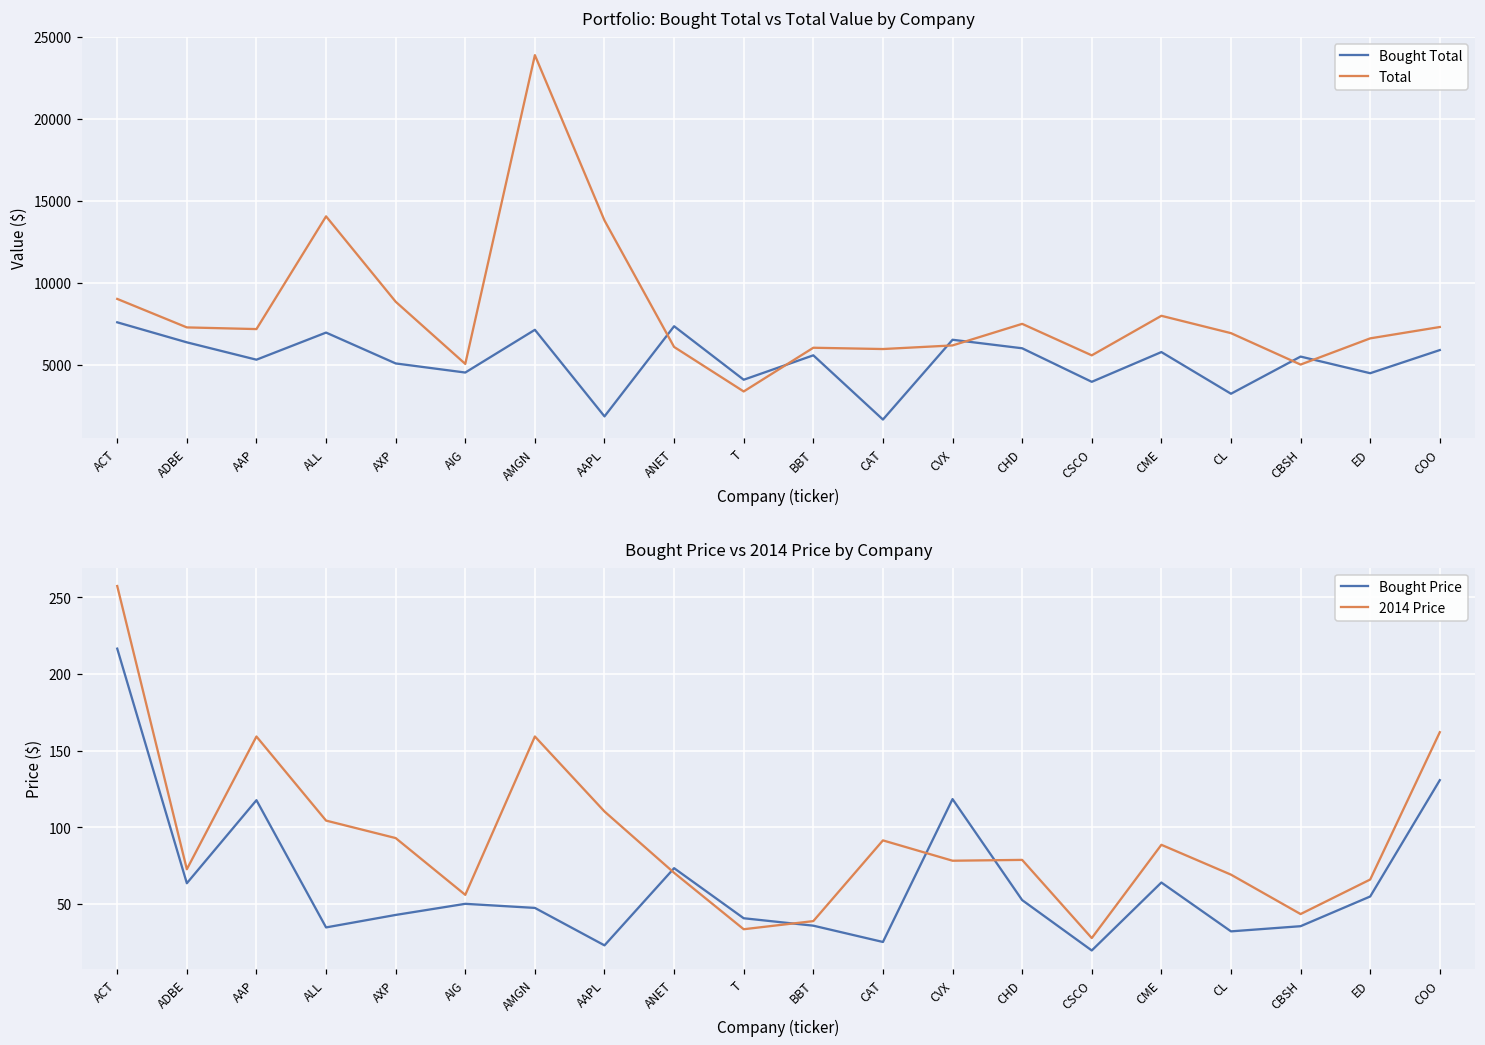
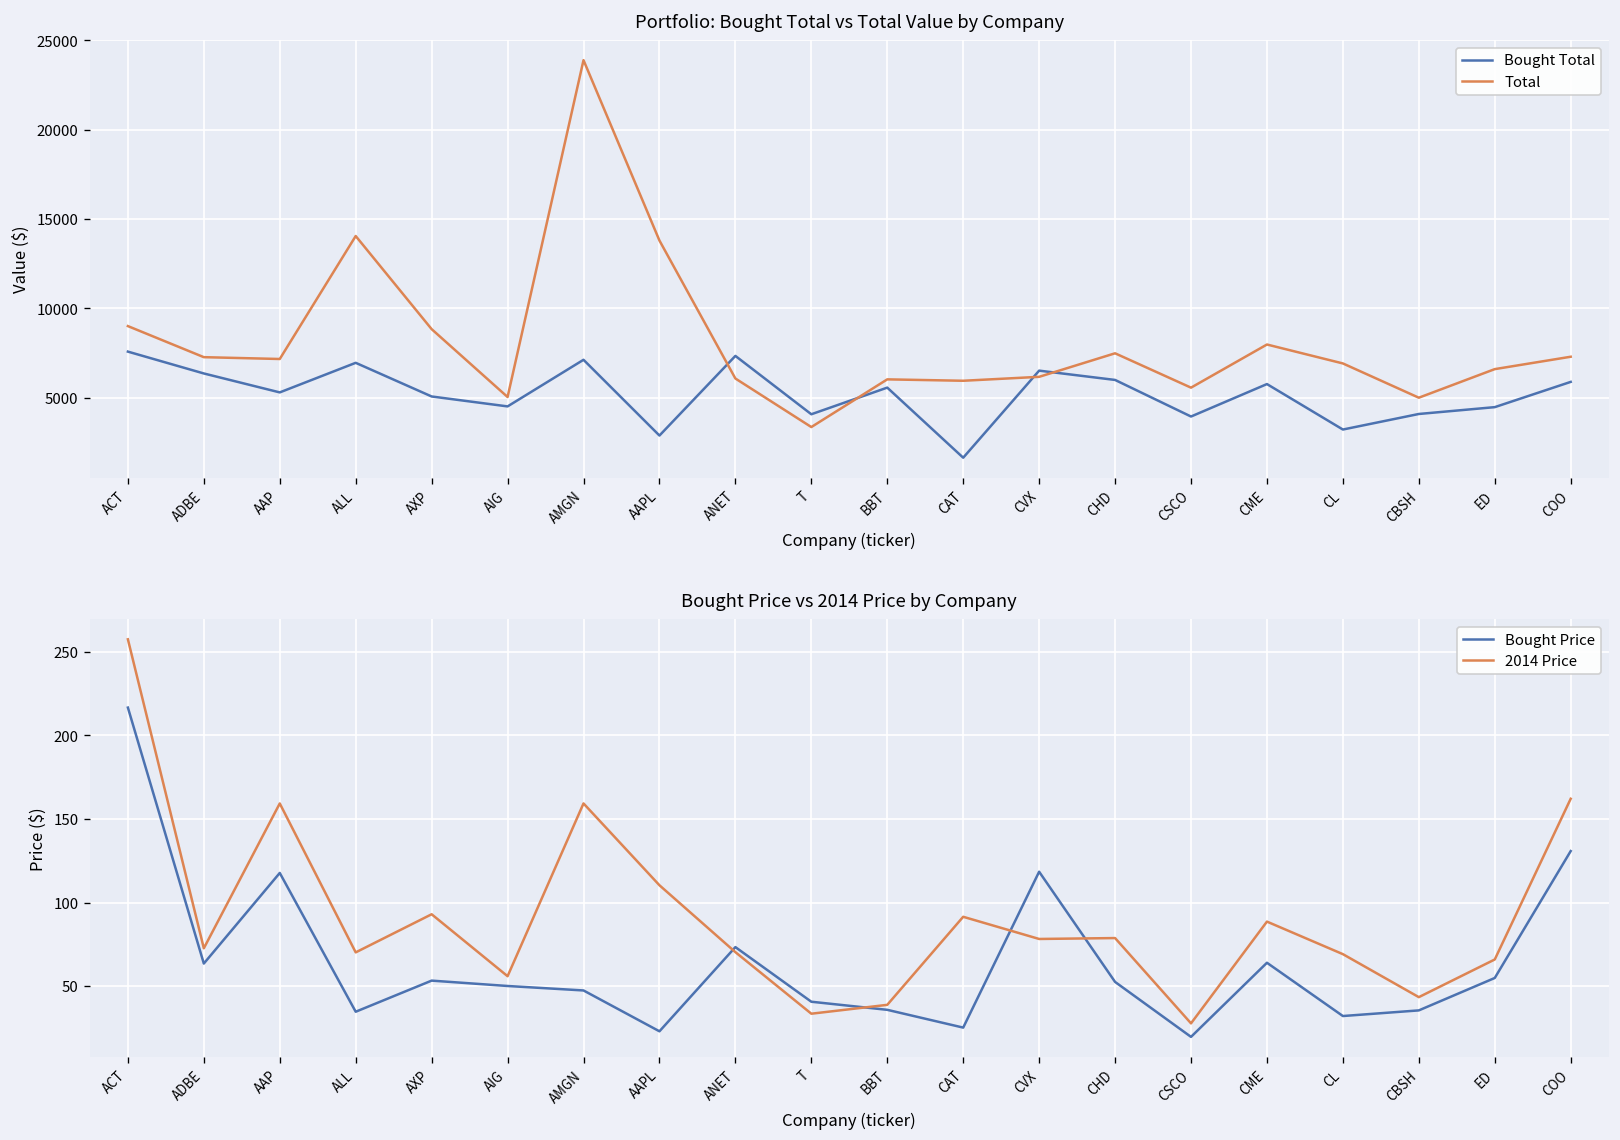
  {
    "Portfolio: Bought Total vs Total Value by Company": {
      "Bought Total": {
        "ACT": 7600,
        "ADBE": 6400,
        "AAP": 5300,
        "ALL": 7000,
        "AXP": 5100,
        "AIG": 4500,
        "AMGN": 7100,
-       "AAPL": 1800,
+       "AAPL": 2900,
        "ANET": 7300,
        "T": 4100,
        "BBT": 5600,
        "CAT": 1600,
        "CVX": 6500,
        "CHD": 6000,
        "CSCO": 3900,
        "CME": 5800,
        "CL": 3200,
-       "CBSH": 5500,
+       "CBSH": 4100,
        "ED": 4500,
        "COO": 5900
      },
      "Total": {
        "ACT": 9000,
        "ADBE": 7300,
        "AAP": 7200,
        "ALL": 14100,
        "AXP": 8800,
        "AIG": 5000,
        "AMGN": 23900,
        "AAPL": 13800,
        "ANET": 6100,
        "T": 3400,
        "BBT": 6000,
        "CAT": 5900,
        "CVX": 6200,
        "CHD": 7500,
        "CSCO": 5600,
        "CME": 8000,
        "CL": 6900,
        "CBSH": 5000,
        "ED": 6600,
        "COO": 7300
      }
    },
    "Bought Price vs 2014 Price by Company": {
      "Bought Price": {
        "ACT": 217,
        "ADBE": 64,
        "AAP": 118,
        "ALL": 35,
-       "AXP": 43,
+       "AXP": 53,
        "AIG": 50,
        "AMGN": 47,
        "AAPL": 23,
        "ANET": 73,
        "T": 41,
        "BBT": 36,
        "CAT": 25,
        "CVX": 118,
        "CHD": 53,
        "CSCO": 20,
        "CME": 64,
        "CL": 32,
        "CBSH": 36,
        "ED": 55,
        "COO": 131
      },
      "2014 Price": {
        "ACT": 257,
        "ADBE": 73,
        "AAP": 159,
-       "ALL": 104,
+       "ALL": 70,
        "AXP": 93,
        "AIG": 56,
        "AMGN": 159,
        "AAPL": 110,
        "ANET": 70,
        "T": 34,
        "BBT": 39,
        "CAT": 92,
        "CVX": 78,
        "CHD": 79,
        "CSCO": 28,
        "CME": 89,
        "CL": 69,
        "CBSH": 43,
        "ED": 66,
        "COO": 162
      }
    }
  }
